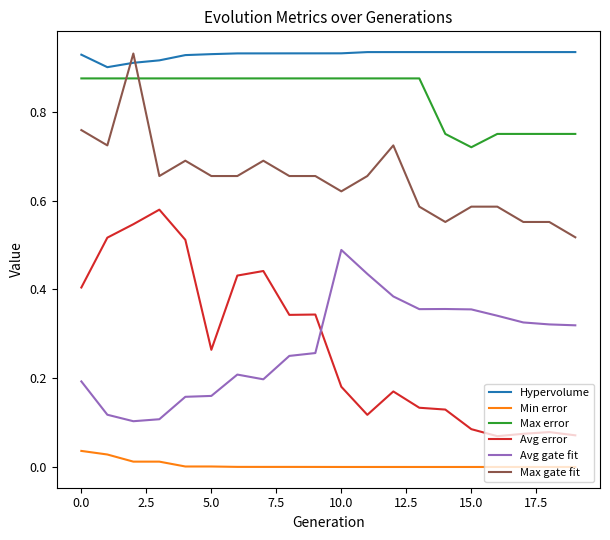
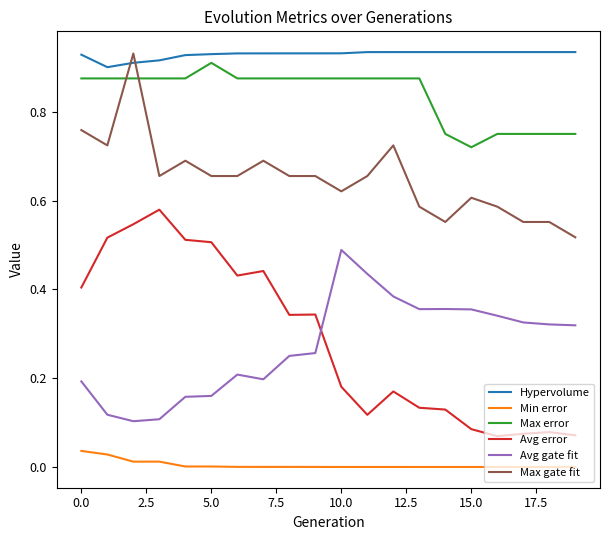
  {
    "Hypervolume": {
      "0.0": 0.93,
      "5.0": 0.93,
      "10.0": 0.93,
      "15.0": 0.93
    },
    "Min error": {
      "0.0": 0.04,
      "5.0": 0.00,
      "10.0": 0.00,
      "15.0": 0.00
    },
    "Max error": {
      "0.0": 0.88,
-     "5.0": 0.88,
+     "5.0": 0.91,
      "10.0": 0.88,
      "15.0": 0.72
    },
    "Avg error": {
      "0.0": 0.40,
-     "5.0": 0.26,
+     "5.0": 0.51,
      "10.0": 0.18,
      "15.0": 0.09
    },
    "Avg gate fit": {
      "0.0": 0.19,
      "5.0": 0.16,
      "10.0": 0.49,
      "15.0": 0.35
    },
    "Max gate fit": {
      "0.0": 0.76,
      "5.0": 0.66,
      "10.0": 0.62,
-     "15.0": 0.59
+     "15.0": 0.61
    }
  }
